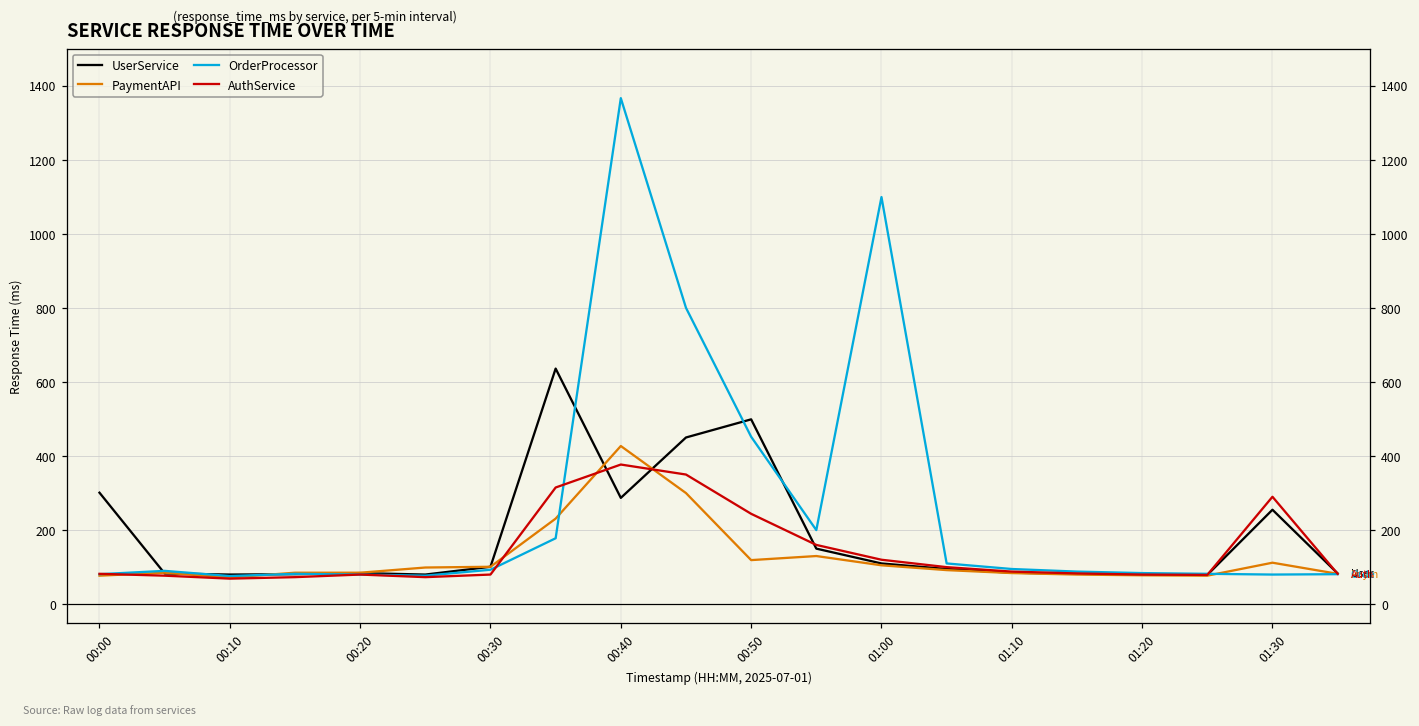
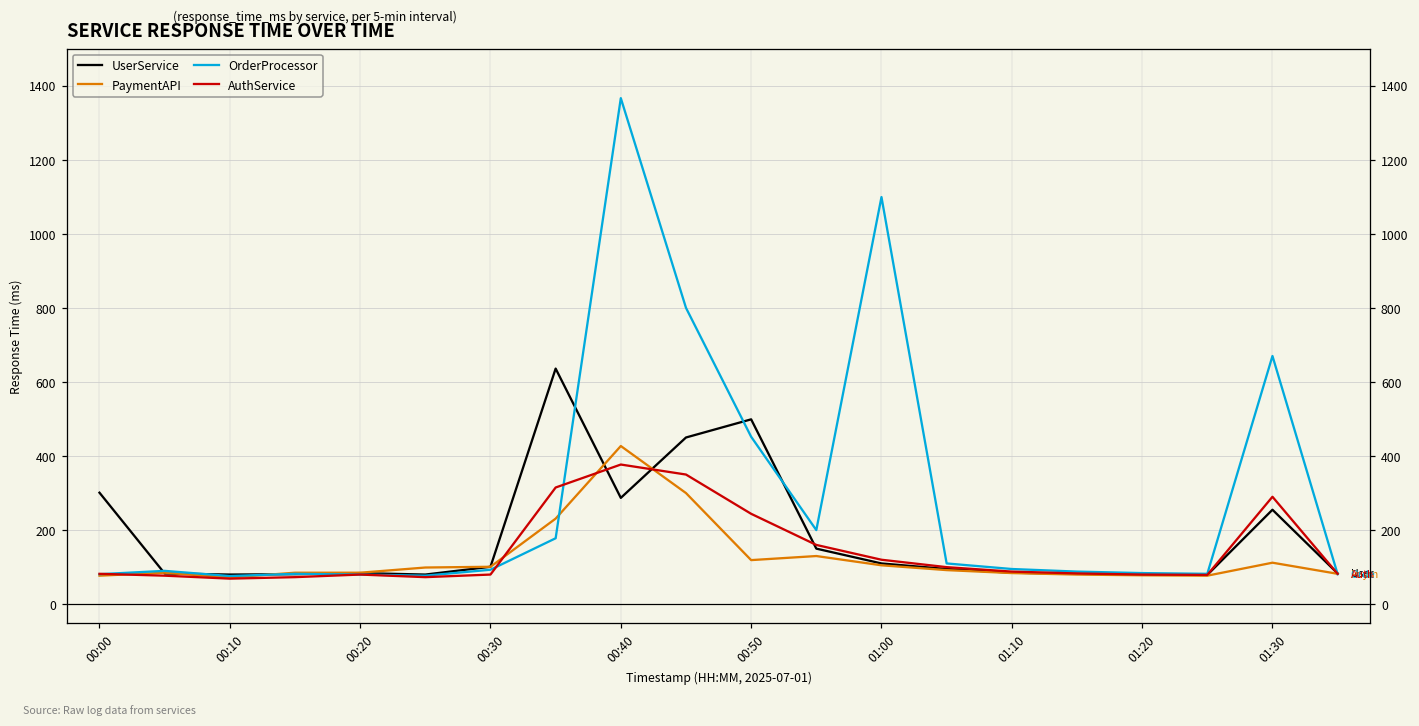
  {
    "UserService": {
      "00:00": 300,
      "00:40": 290,
      "00:50": 500,
      "01:30": 260
    },
    "PaymentAPI": {
      "00:40": 430,
      "00:50": 120,
      "01:30": 110
    },
    "OrderProcessor": {
      "00:30": 90,
      "00:40": 1370,
      "00:50": 450,
      "01:00": 1100,
-     "01:30": 80
+     "01:30": 670
    },
    "AuthService": {
      "00:30": 80,
      "00:40": 380,
      "00:50": 240,
      "01:00": 120,
      "01:30": 290
    }
  }
